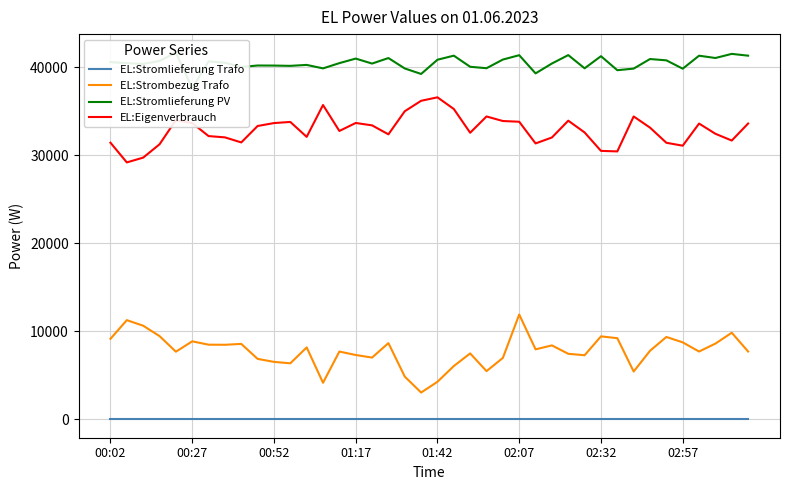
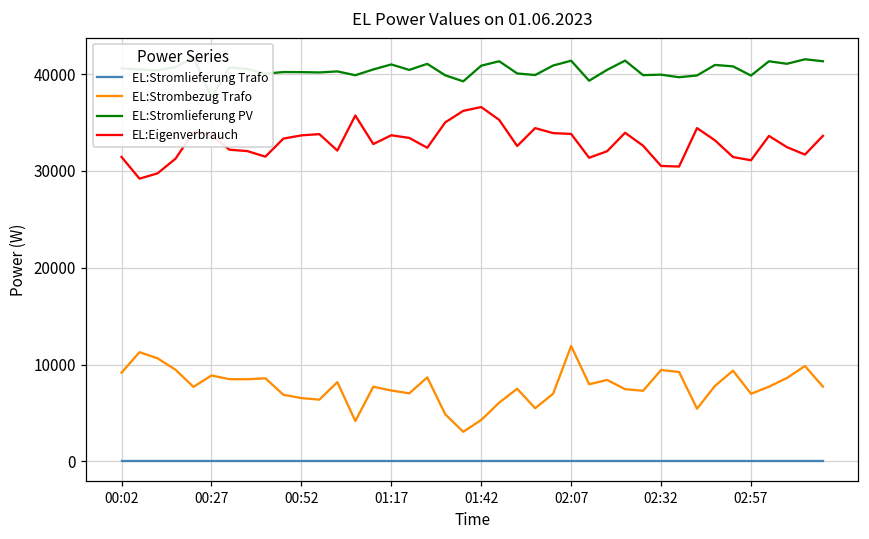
  {
    "EL:Stromlieferung Trafo": {
      "00:02": 0,
      "00:27": 0,
      "00:52": 0,
      "01:17": 0,
      "01:42": 0,
      "02:07": 0,
      "02:32": 0,
      "02:57": 0
    },
    "EL:Strombezug Trafo": {
      "00:02": 9000,
      "00:27": 9000,
      "00:52": 7000,
      "01:17": 7000,
      "01:42": 4000,
      "02:07": 12000,
      "02:32": 9000,
-     "02:57": 9000
+     "02:57": 7000
    },
    "EL:Stromlieferung PV": {
      "00:52": 40000,
      "01:17": 41000,
      "01:42": 41000,
      "02:07": 41000,
-     "02:32": 41000,
+     "02:32": 40000,
      "02:57": 40000
    },
    "EL:Eigenverbrauch": {
      "00:02": 31000,
      "00:52": 34000,
      "01:17": 34000,
      "01:42": 37000,
      "02:07": 34000,
      "02:32": 31000,
      "02:57": 31000
    }
  }
